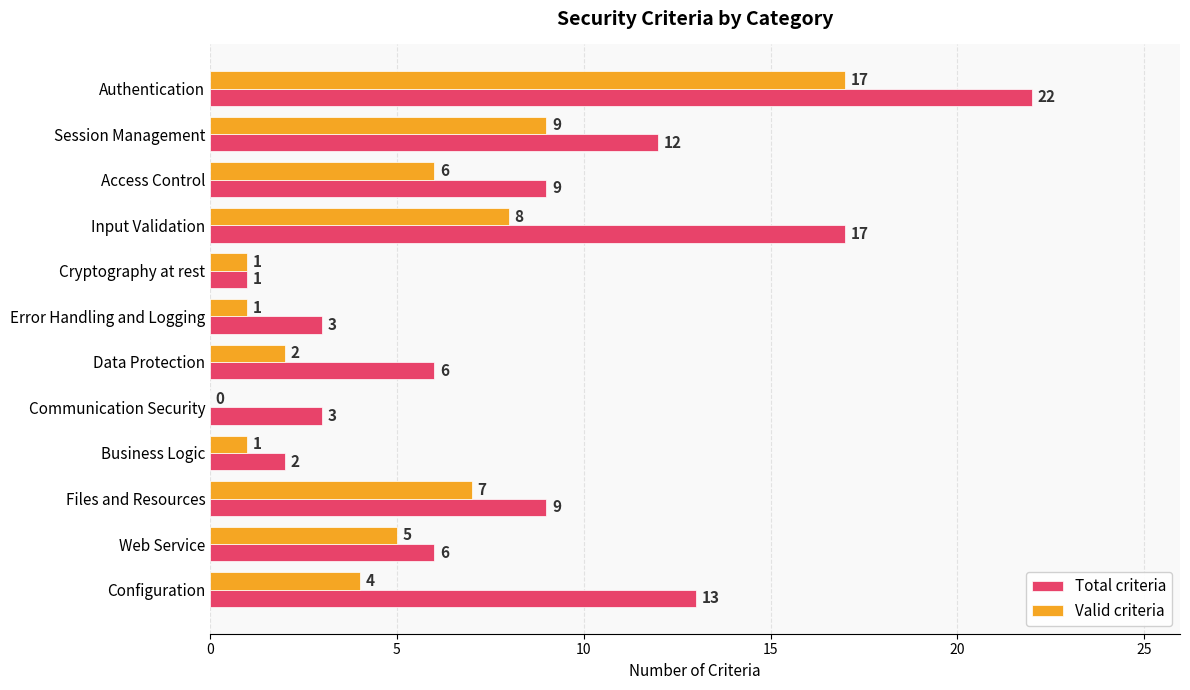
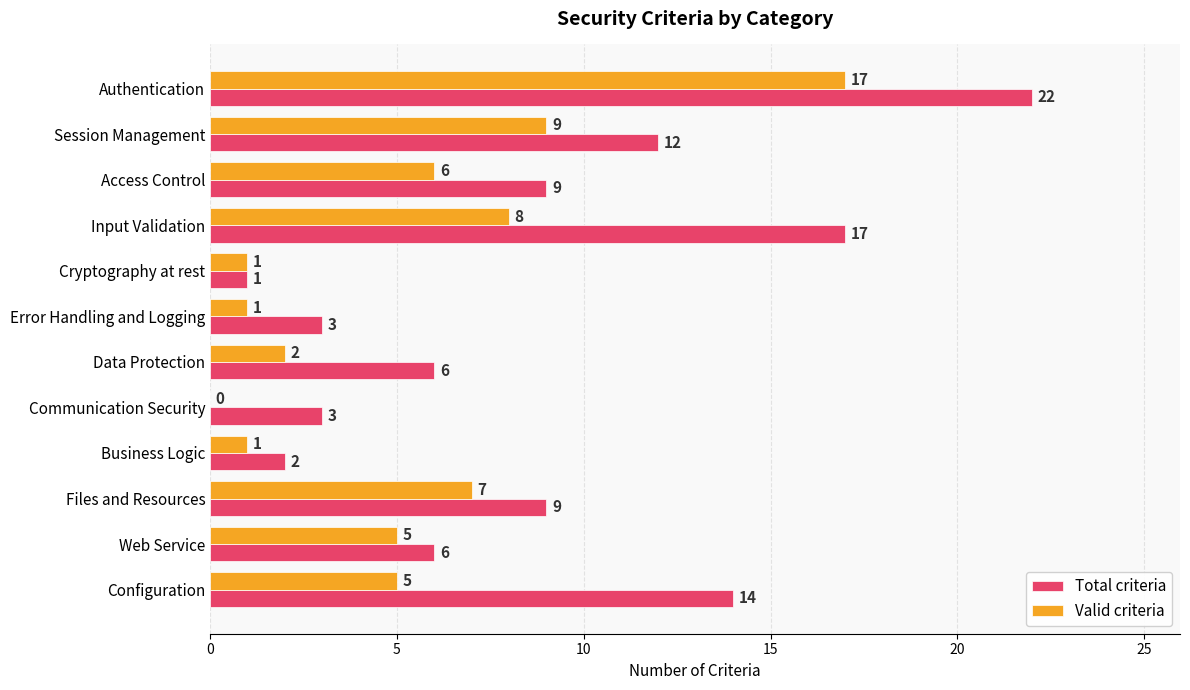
  {
    "Total criteria": {
      "Authentication": 22,
      "Session Management": 12,
      "Access Control": 9,
      "Input Validation": 17,
      "Cryptography at rest": 1,
      "Error Handling and Logging": 3,
      "Data Protection": 6,
      "Communication Security": 3,
      "Business Logic": 2,
      "Files and Resources": 9,
      "Web Service": 6,
-     "Configuration": 13
+     "Configuration": 14
    },
    "Valid criteria": {
      "Authentication": 17,
      "Session Management": 9,
      "Access Control": 6,
      "Input Validation": 8,
      "Cryptography at rest": 1,
      "Error Handling and Logging": 1,
      "Data Protection": 2,
      "Communication Security": 0,
      "Business Logic": 1,
      "Files and Resources": 7,
      "Web Service": 5,
-     "Configuration": 4
+     "Configuration": 5
    }
  }
